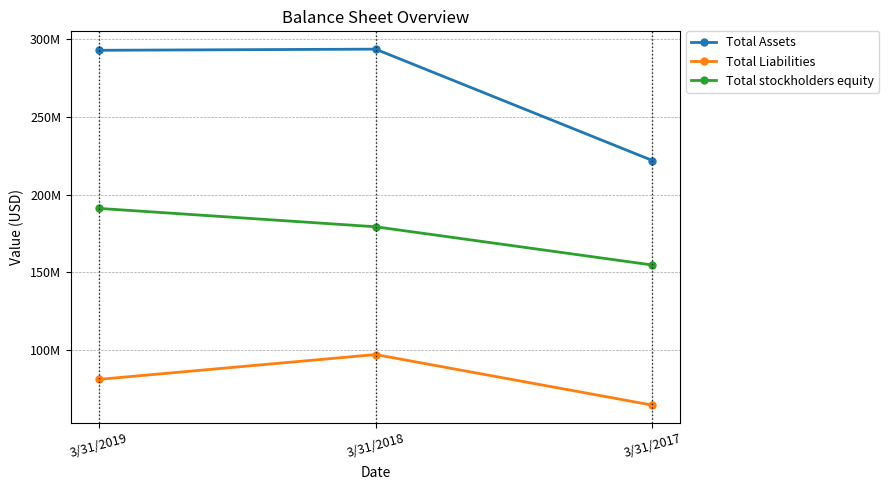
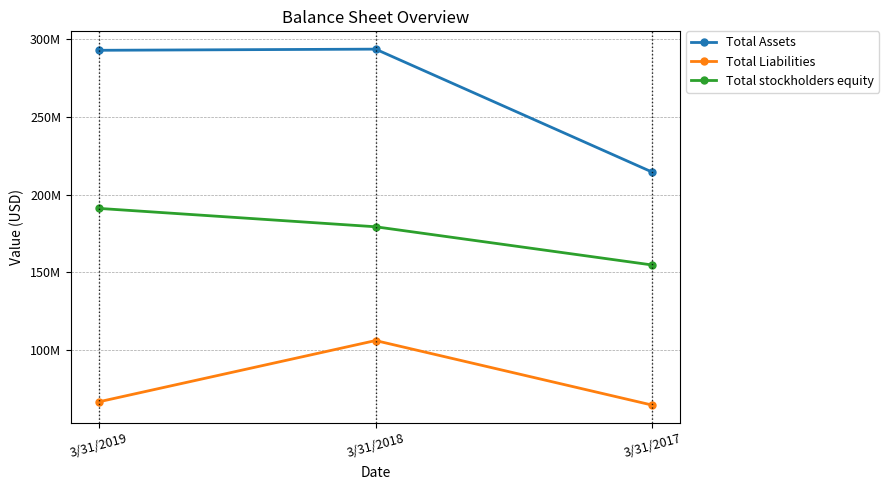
  {
    "Total Assets": {
      "3/31/2019": 293000000,
      "3/31/2018": 294000000,
-     "3/31/2017": 222000000
+     "3/31/2017": 215000000
    },
    "Total Liabilities": {
-     "3/31/2019": 81000000,
-     "3/31/2018": 97000000,
+     "3/31/2019": 67000000,
+     "3/31/2018": 106000000,
      "3/31/2017": 65000000
    },
    "Total stockholders equity": {
      "3/31/2019": 191000000,
      "3/31/2018": 179000000,
      "3/31/2017": 155000000
    }
  }
